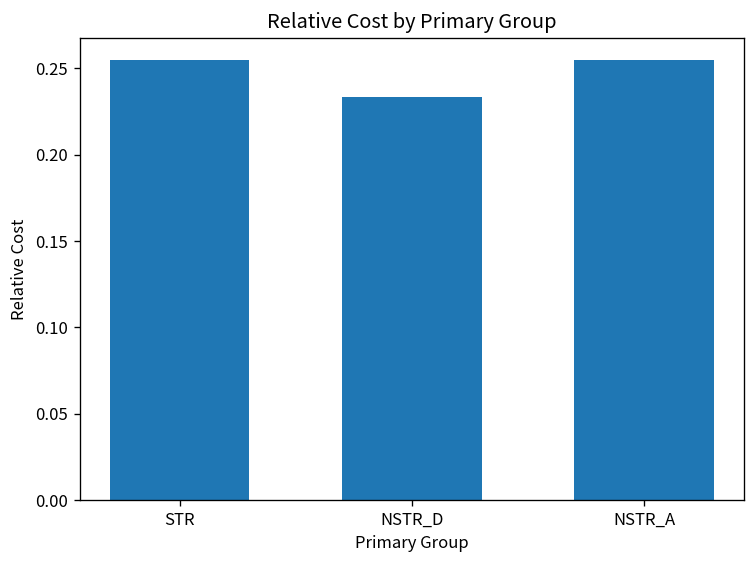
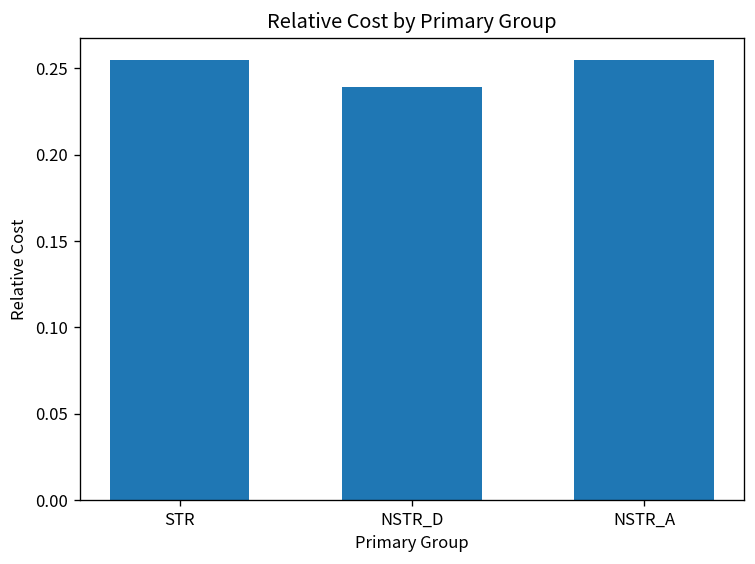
  {
    "STR": 0.255,
-   "NSTR_D": 0.233,
+   "NSTR_D": 0.239,
    "NSTR_A": 0.255
  }
